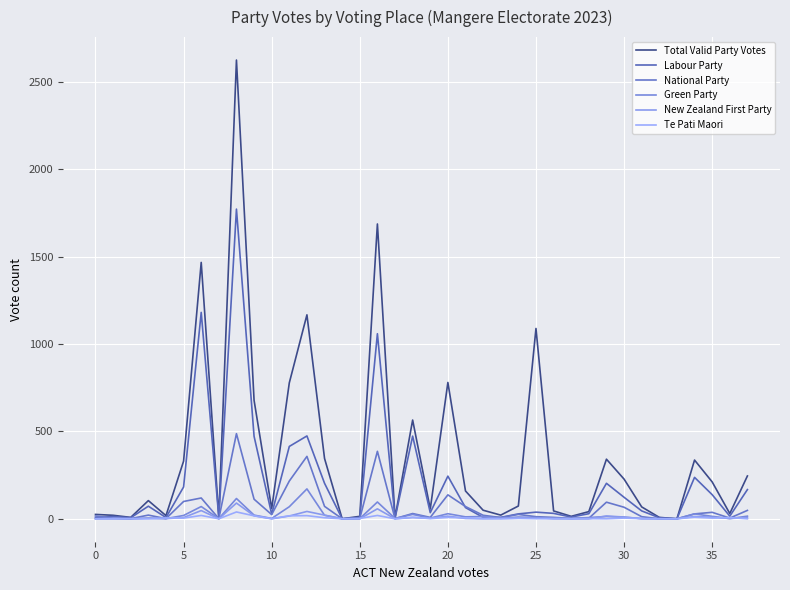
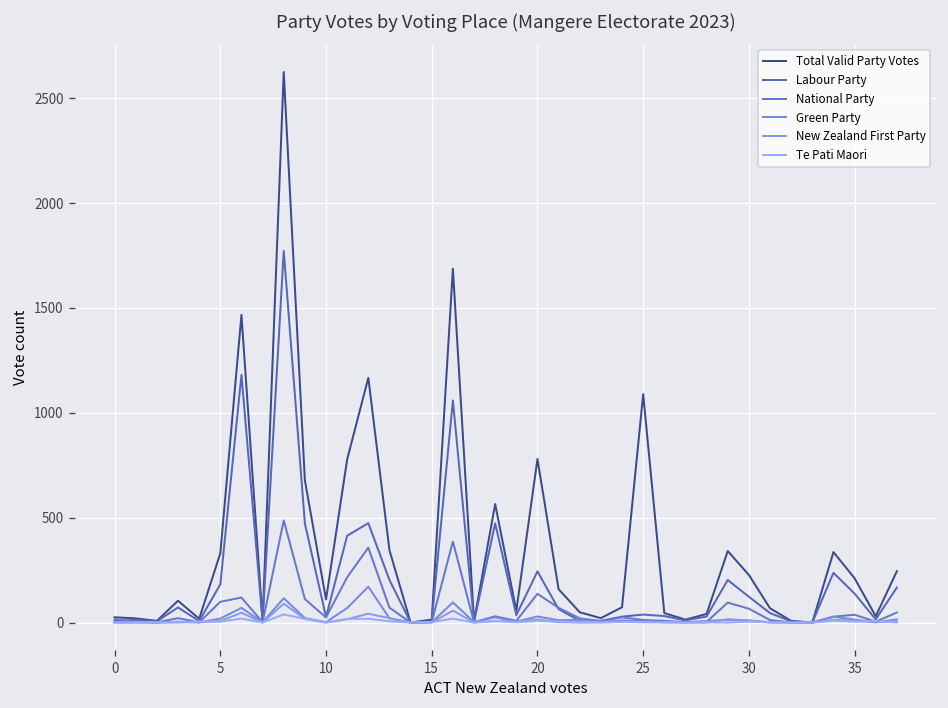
  {
    "Total Valid Party Votes": {
      "5": 330,
-     "10": 60,
+     "10": 110,
      "20": 780,
      "25": 1090,
      "30": 230,
      "35": 210
    }
  }
